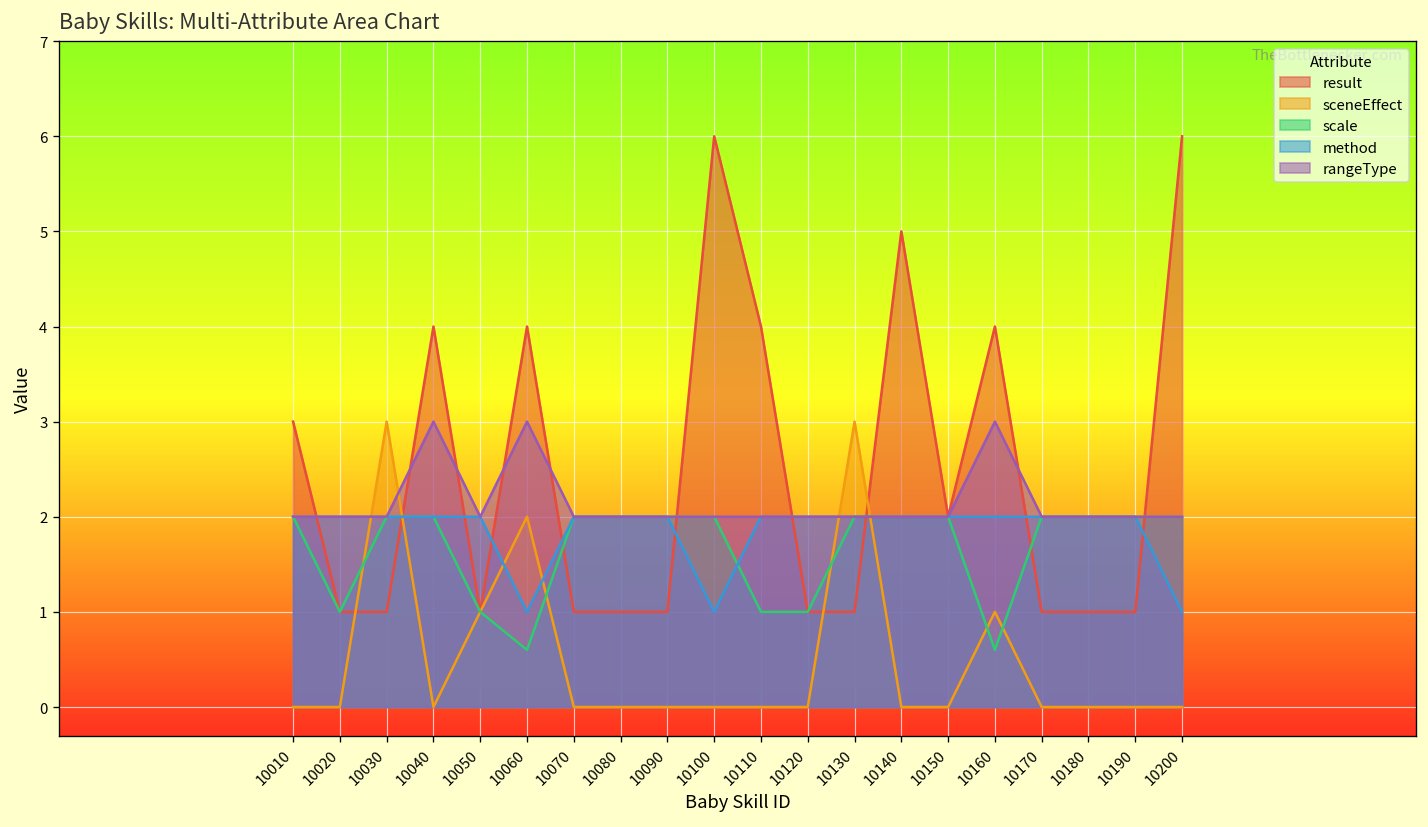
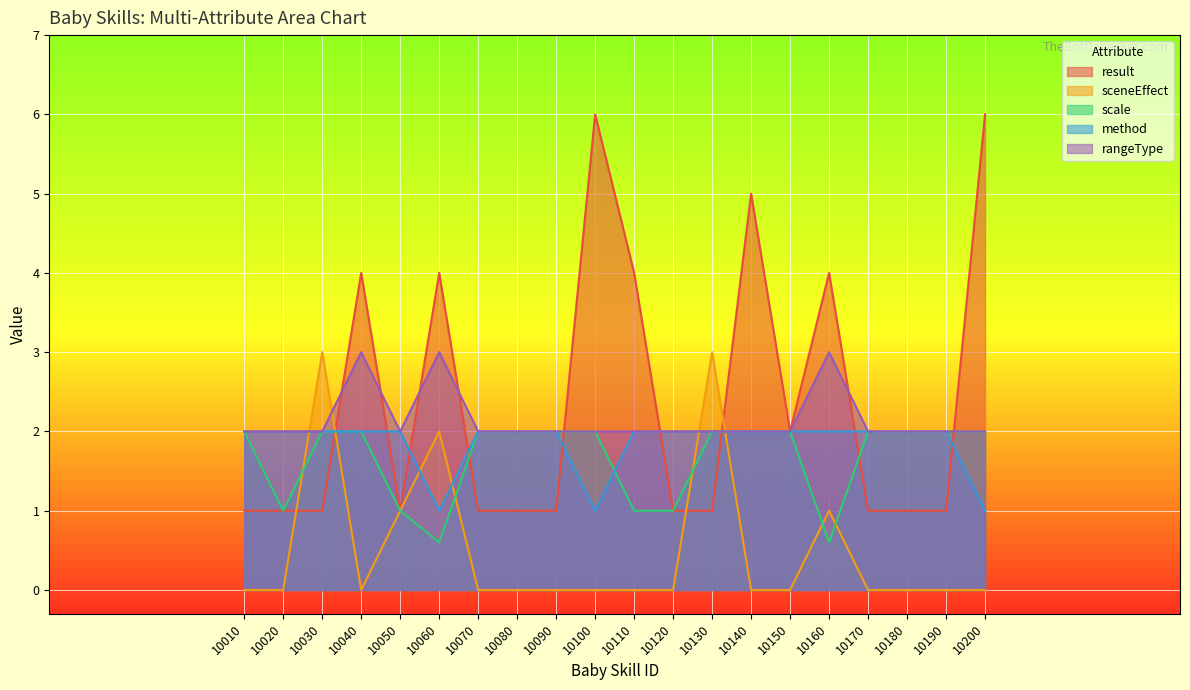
  {
    "result": {
-     "10010": 3,
+     "10010": 1,
      "10030": 1,
      "10040": 4,
      "10060": 4,
      "10070": 1,
      "10080": 1,
      "10090": 1,
      "10100": 6,
      "10110": 4,
      "10130": 1,
      "10140": 5,
      "10160": 4,
      "10170": 1,
      "10180": 1,
      "10190": 1,
      "10200": 6
    },
    "sceneEffect": {
      "10010": 0,
      "10020": 0,
      "10030": 3,
      "10040": 0,
      "10060": 2,
      "10070": 0,
      "10080": 0,
      "10090": 0,
      "10100": 0,
      "10110": 0,
      "10120": 0,
      "10130": 3,
      "10140": 0,
      "10150": 0,
      "10160": 1,
      "10170": 0,
      "10180": 0,
      "10190": 0,
      "10200": 0
    },
    "scale": {
      "10060": 0.6,
      "10110": 1,
      "10160": 0.6
    },
    "method": {
      "10060": 1,
      "10100": 1,
      "10160": 2,
      "10200": 1
    },
    "rangeType": {
      "10040": 3,
      "10060": 3,
      "10160": 3
    }
  }
